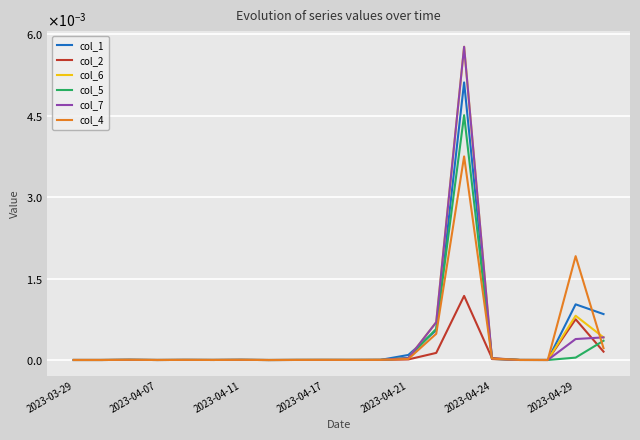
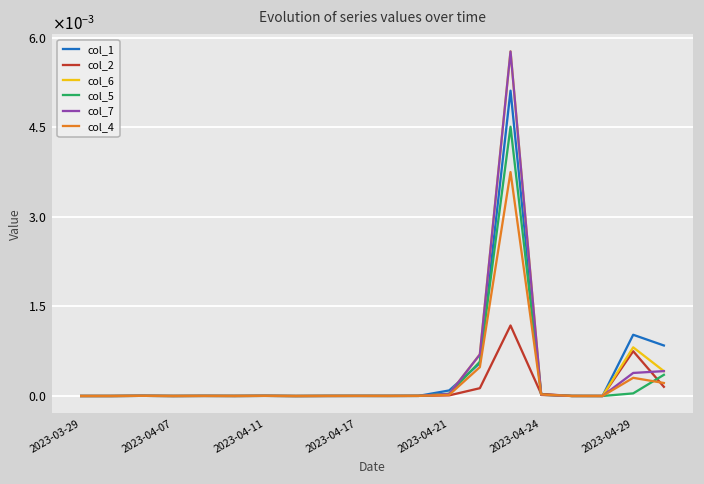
  {
    "col_1": {
      "2023-04-21": 0.0001,
      "2023-04-29": 0.0010
    },
    "col_2": {
      "2023-04-29": 0.0008
    },
    "col_6": {
      "2023-04-29": 0.0008
    },
    "col_5": {
      "2023-04-29": 0.0000
    },
    "col_7": {
      "2023-04-29": 0.0004
    },
    "col_4": {
-     "2023-04-29": 0.0019
+     "2023-04-29": 0.0003
    }
  }
